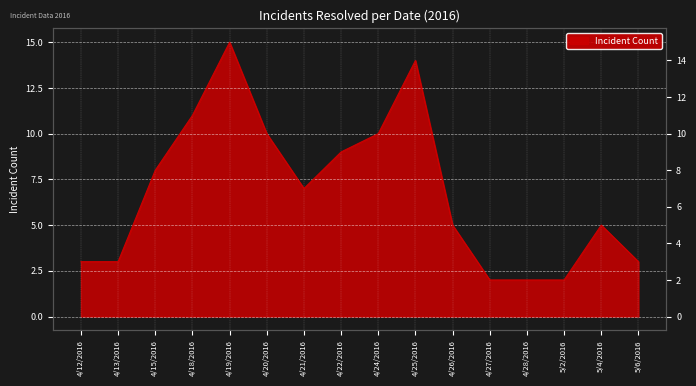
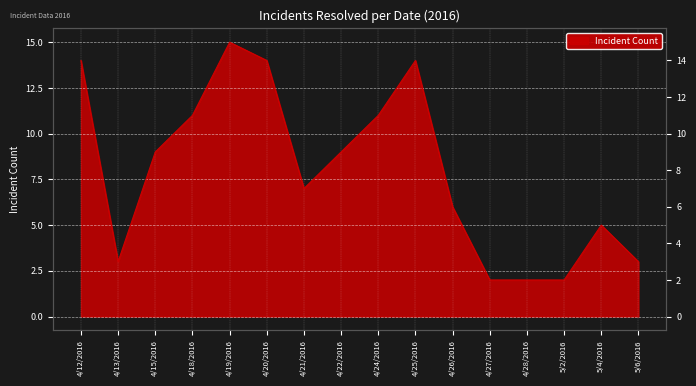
  {
-   "4/12/2016": 3,
+   "4/12/2016": 14,
    "4/13/2016": 3,
-   "4/15/2016": 8,
+   "4/15/2016": 9,
    "4/18/2016": 11,
    "4/19/2016": 15,
-   "4/20/2016": 10,
+   "4/20/2016": 14,
    "4/21/2016": 7,
    "4/22/2016": 9,
-   "4/24/2016": 10,
+   "4/24/2016": 11,
    "4/25/2016": 14,
-   "4/26/2016": 5,
+   "4/26/2016": 6,
    "4/27/2016": 2,
    "4/28/2016": 2,
    "5/2/2016": 2,
    "5/4/2016": 5,
    "5/6/2016": 3
  }
